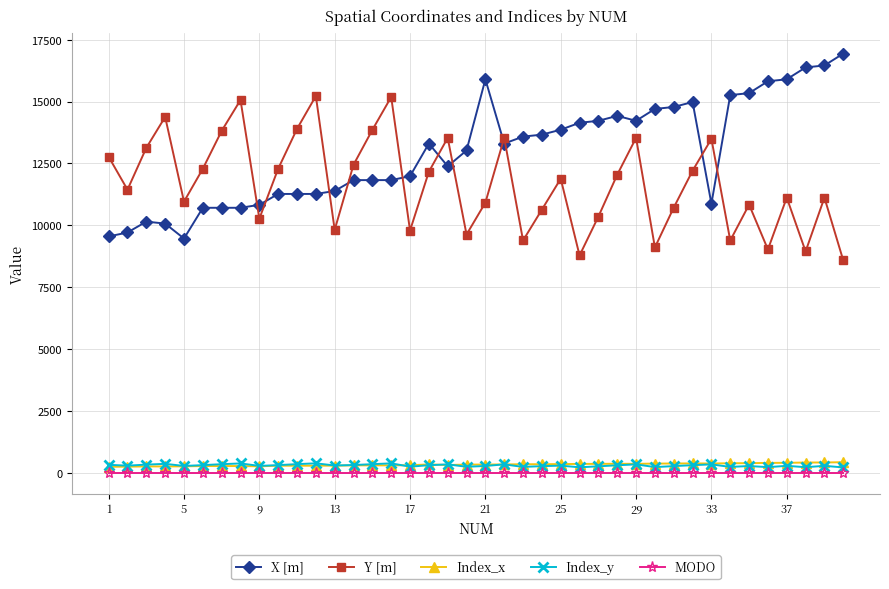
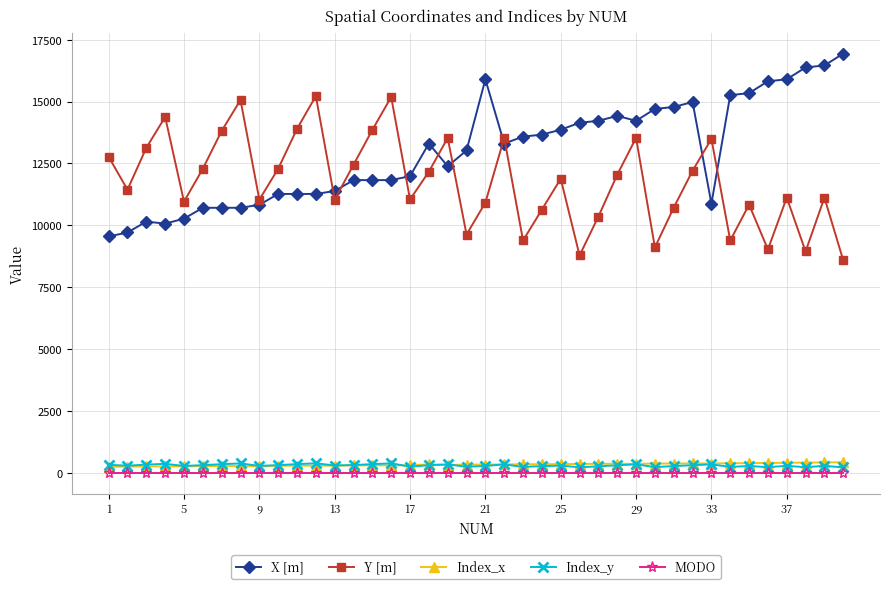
  {
    "X [m]": {
      "1": 9500,
-     "5": 9500,
+     "5": 10300,
      "9": 10800,
      "13": 11400,
      "17": 12000,
      "21": 15900,
      "25": 13900,
      "29": 14200,
      "33": 10900,
      "37": 15900
    },
    "Y [m]": {
      "1": 12800,
      "5": 11000,
-     "9": 10300,
-     "13": 9800,
-     "17": 9800,
+     "9": 11000,
+     "13": 11000,
+     "17": 11000,
      "21": 10900,
      "25": 11900,
      "29": 13500,
      "33": 13500,
      "37": 11100
    },
    "Index_x": {
      "37": 400
    },
    "Index_y": {
      "37": 300
    },
    "MODO": {
      "1": 0,
      "5": 0,
      "9": 0,
      "13": 0,
      "17": 0,
      "21": 0,
      "25": 0,
      "29": 0,
      "33": 0,
      "37": 0
    }
  }
